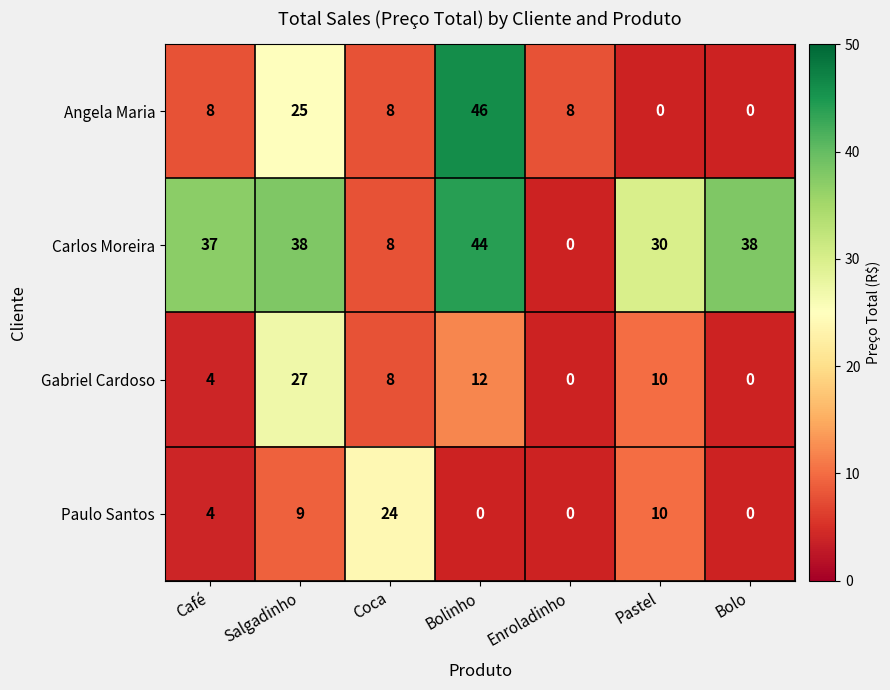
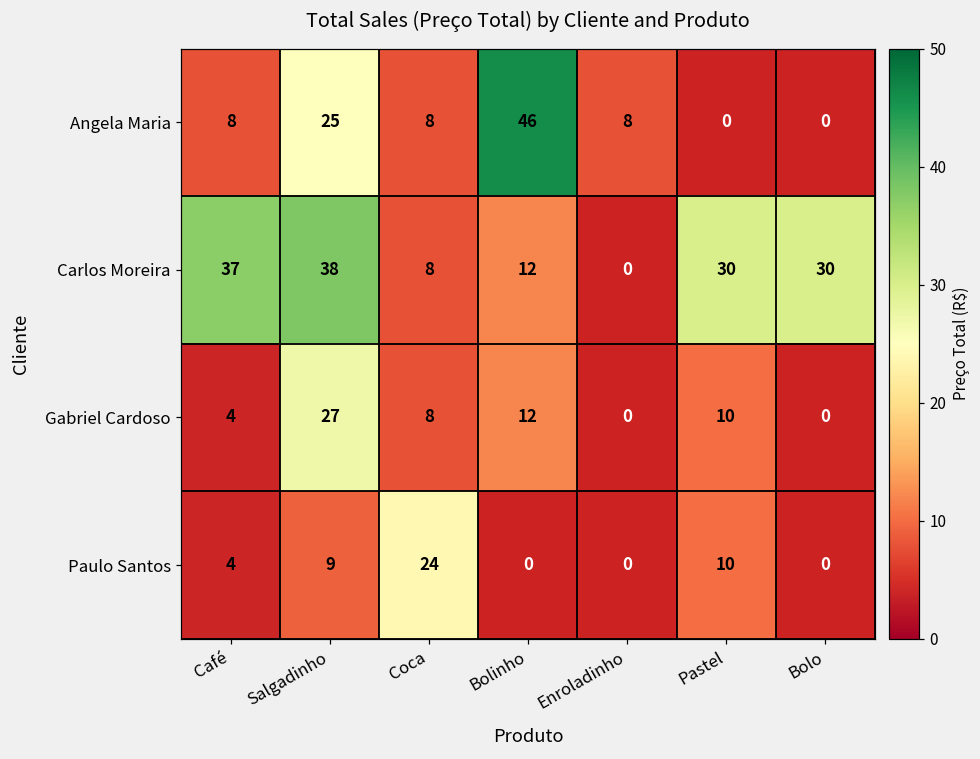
  {
    "Angela Maria": {
      "Café": 8,
      "Salgadinho": 25,
      "Coca": 8,
      "Bolinho": 46,
      "Enroladinho": 8
    },
    "Carlos Moreira": {
      "Café": 37,
      "Salgadinho": 38,
      "Coca": 8,
-     "Bolinho": 44,
+     "Bolinho": 12,
      "Pastel": 30,
-     "Bolo": 38
+     "Bolo": 30
    },
    "Gabriel Cardoso": {
      "Café": 4,
      "Salgadinho": 27,
      "Coca": 8,
      "Bolinho": 12,
      "Pastel": 10
    },
    "Paulo Santos": {
      "Café": 4,
      "Salgadinho": 9,
      "Coca": 24,
      "Pastel": 10
    }
  }
